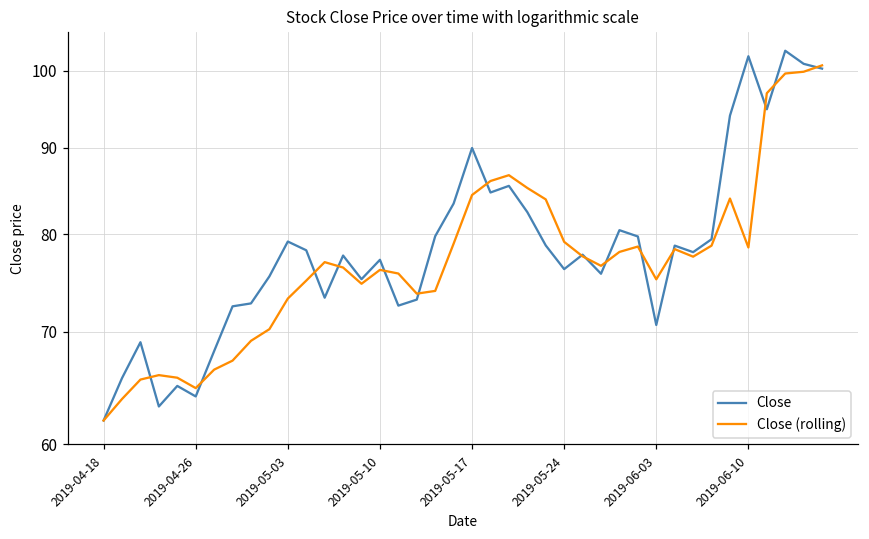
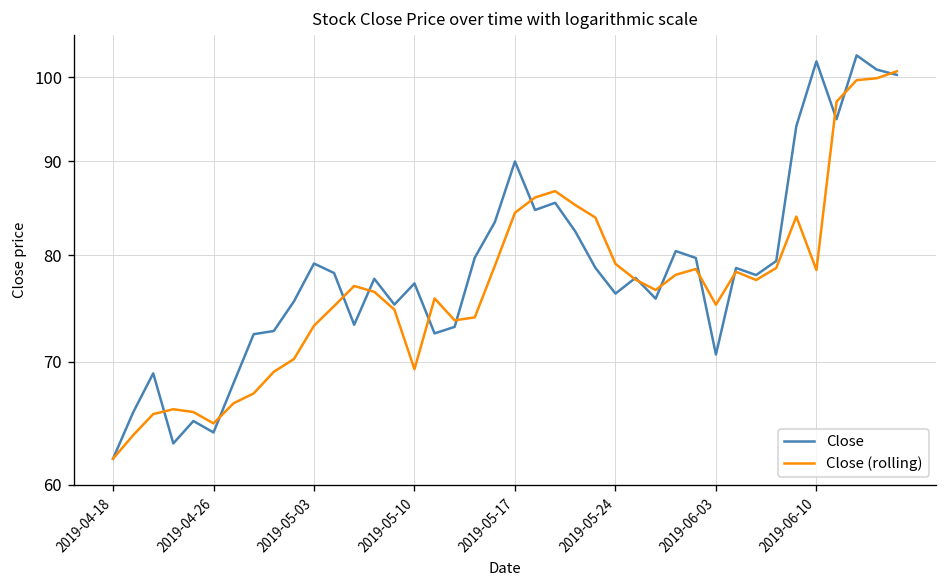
  {
    "Close": {
      "2019-04-26": 64,
      "2019-05-03": 79,
      "2019-05-10": 77,
      "2019-05-17": 90,
      "2019-05-24": 76,
      "2019-06-03": 71,
      "2019-06-10": 102
    },
    "Close (rolling)": {
      "2019-04-26": 65,
      "2019-05-03": 73,
-     "2019-05-10": 76,
+     "2019-05-10": 69,
      "2019-05-17": 84,
      "2019-05-24": 79,
      "2019-06-03": 75,
      "2019-06-10": 79
    }
  }
